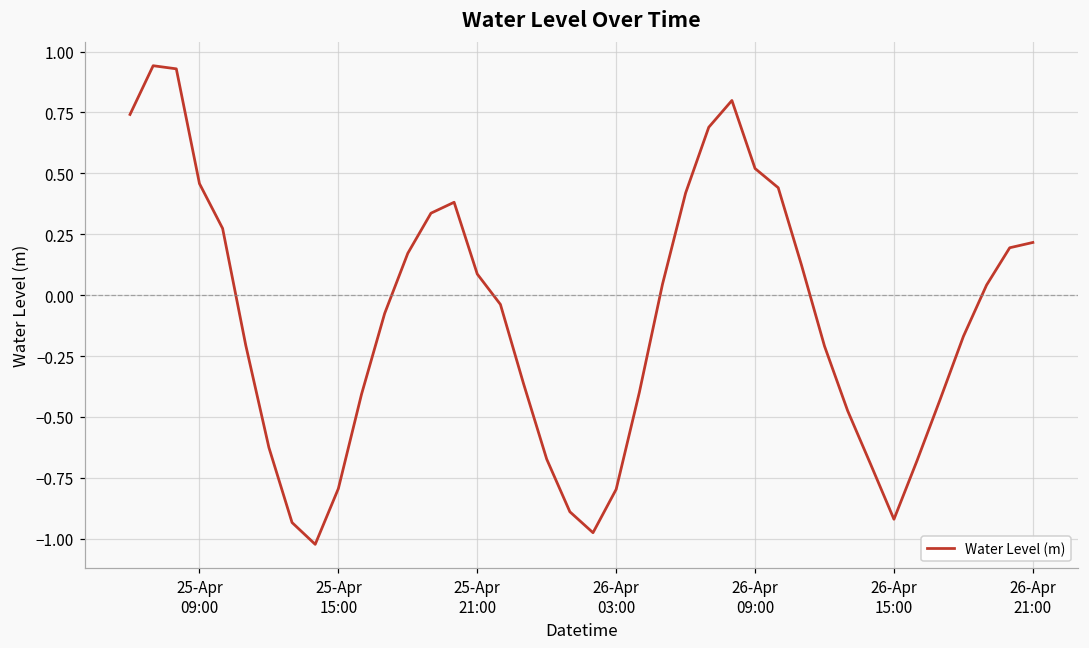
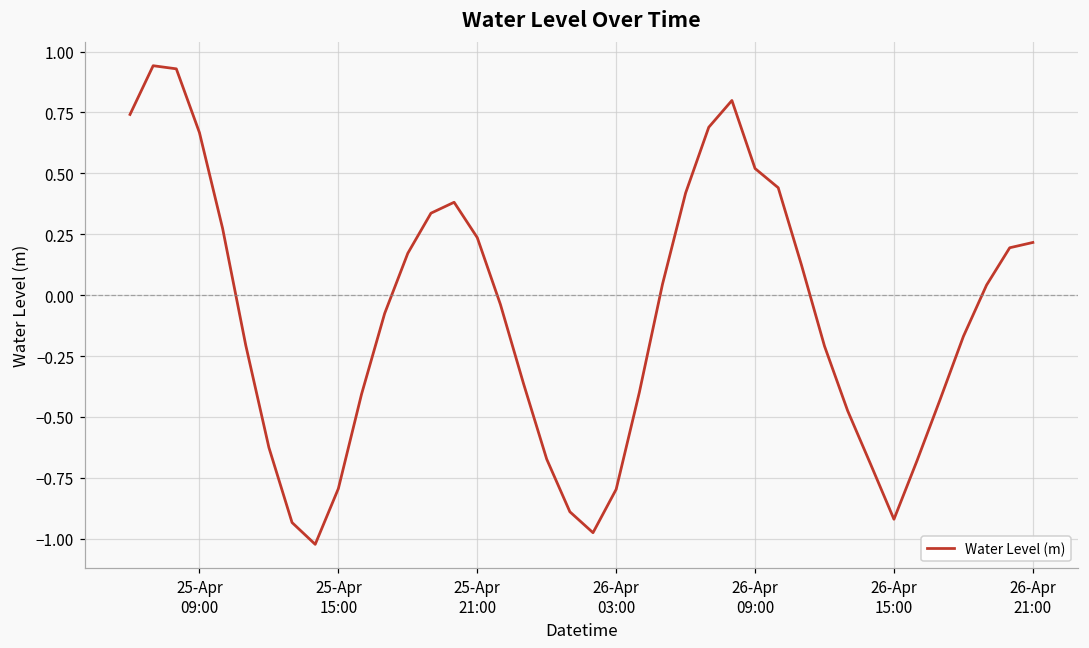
  {
-   "25-Apr 09:00": 0.46,
+   "25-Apr 09:00": 0.67,
    "25-Apr 15:00": -0.79,
-   "25-Apr 21:00": 0.09,
+   "25-Apr 21:00": 0.24,
    "26-Apr 03:00": -0.80,
    "26-Apr 09:00": 0.52,
    "26-Apr 15:00": -0.92,
    "26-Apr 21:00": 0.22
  }
